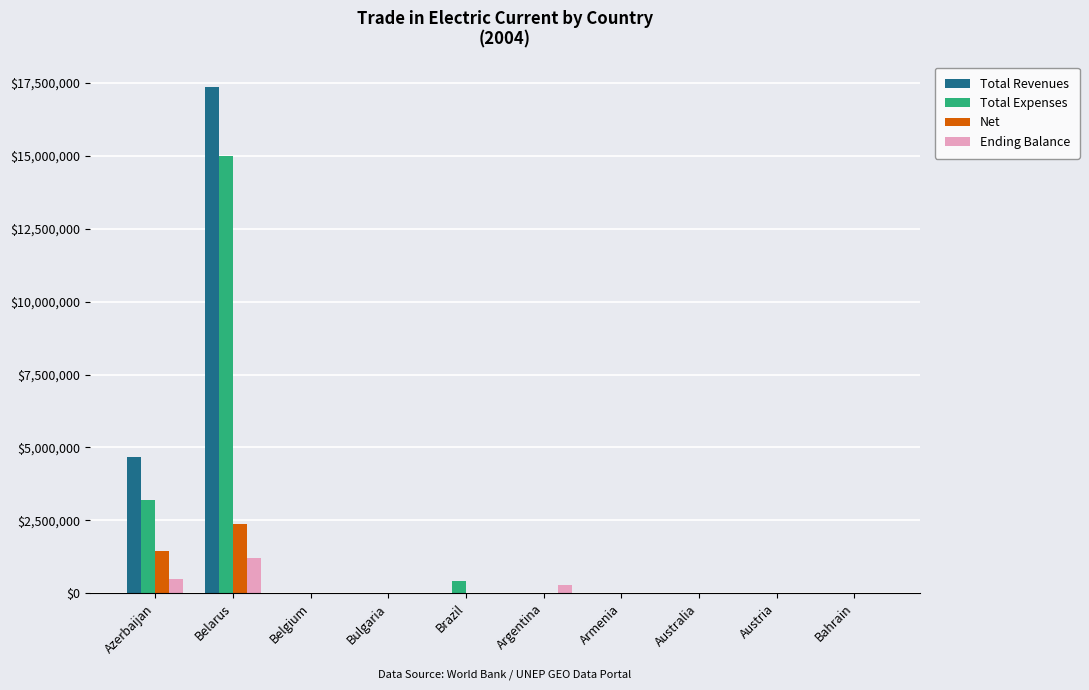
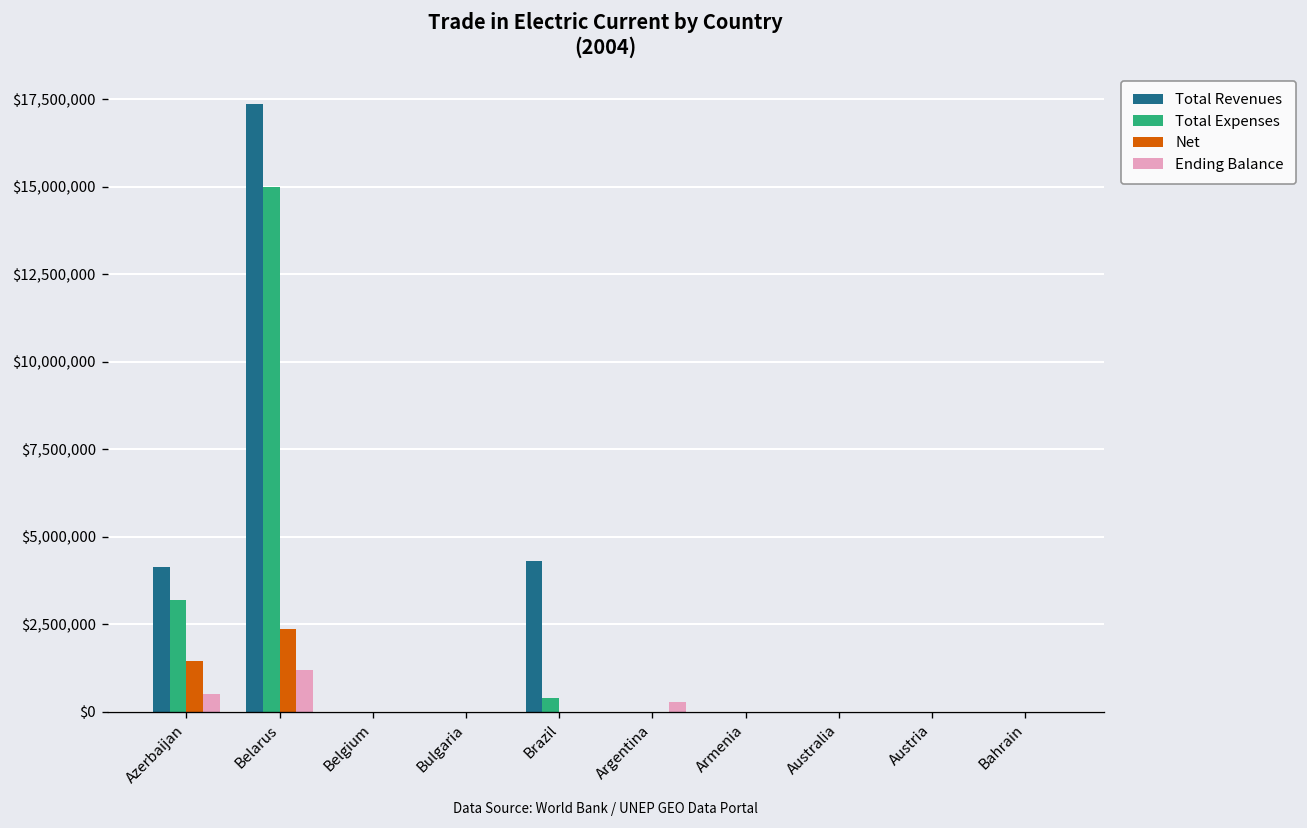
  {
    "Total Revenues": {
-     "Azerbaijan": "$4,700,000",
+     "Azerbaijan": "$4,100,000",
      "Belarus": "$17,400,000",
      "Belgium": "$0",
      "Bulgaria": "$0",
-     "Brazil": "$0",
+     "Brazil": "$4,300,000",
      "Argentina": "$0",
      "Armenia": "$0",
      "Australia": "$0",
      "Austria": "$0",
      "Bahrain": "$0"
    },
    "Total Expenses": {
      "Azerbaijan": "$3,200,000",
      "Belarus": "$15,000,000",
      "Belgium": "$0",
      "Bulgaria": "$0",
      "Brazil": "$400,000",
      "Argentina": "$0",
      "Armenia": "$0",
      "Australia": "$0",
      "Austria": "$0",
      "Bahrain": "$0"
    },
    "Net": {
      "Azerbaijan": "$1,500,000",
      "Belarus": "$2,400,000",
      "Belgium": "$0",
      "Bulgaria": "$0",
      "Brazil": "$0",
      "Argentina": "$0",
      "Armenia": "$0",
      "Australia": "$0",
      "Austria": "$0",
      "Bahrain": "$0"
    },
    "Ending Balance": {
      "Azerbaijan": "$500,000",
      "Belarus": "$1,200,000",
      "Belgium": "$0",
      "Bulgaria": "$0",
      "Brazil": "$0",
      "Argentina": "$300,000",
      "Armenia": "$0",
      "Australia": "$0",
      "Austria": "$0",
      "Bahrain": "$0"
    }
  }
